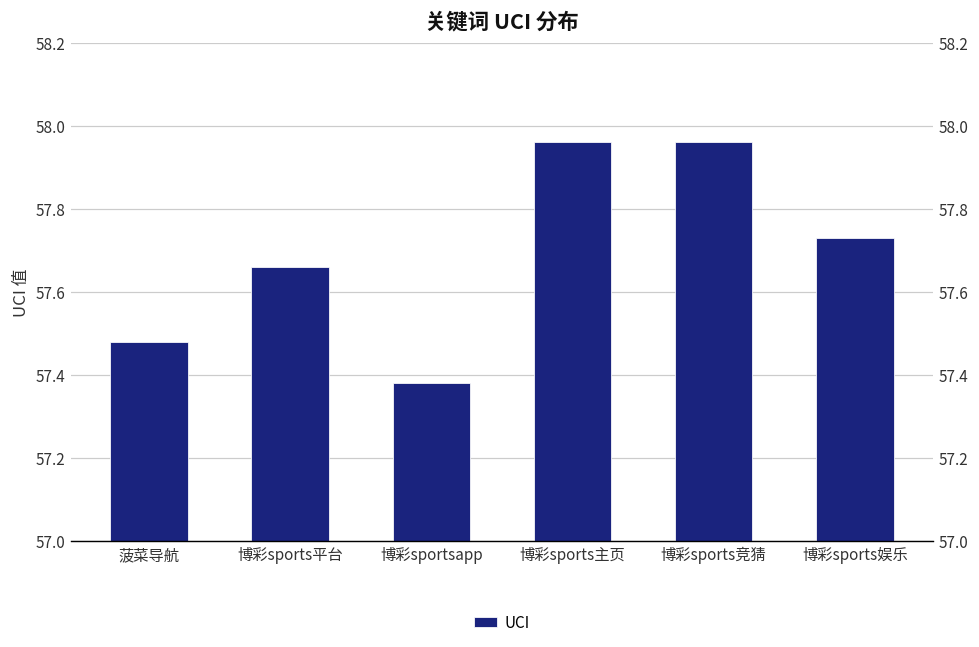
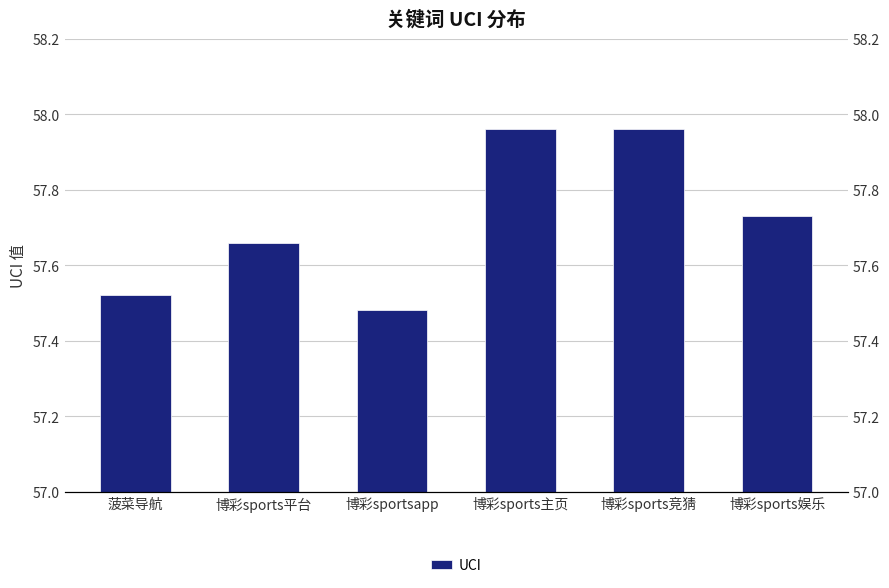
  {
-   "菠菜导航": 57.48,
+   "菠菜导航": 57.52,
    "博彩sports平台": 57.66,
-   "博彩sportsapp": 57.38,
+   "博彩sportsapp": 57.48,
    "博彩sports主页": 57.96,
    "博彩sports竞猜": 57.96,
    "博彩sports娱乐": 57.73
  }
